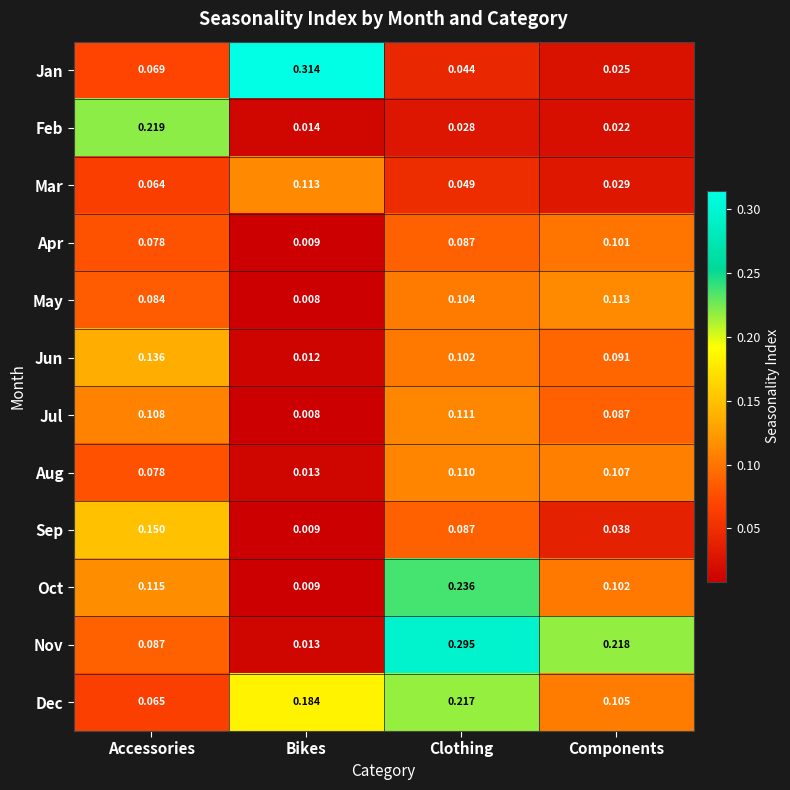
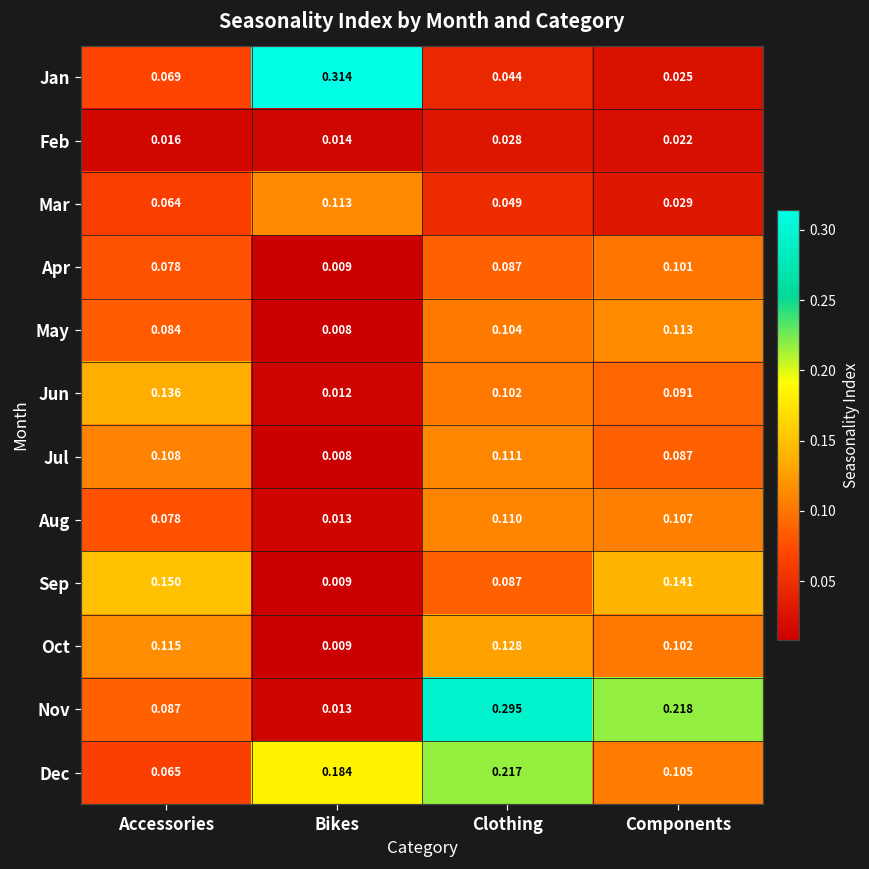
  {
    "Jan": {
      "Accessories": 0.069,
      "Bikes": 0.314,
      "Clothing": 0.044,
      "Components": 0.025
    },
    "Feb": {
-     "Accessories": 0.219,
+     "Accessories": 0.016,
      "Bikes": 0.014,
      "Clothing": 0.028,
      "Components": 0.022
    },
    "Mar": {
      "Accessories": 0.064,
      "Bikes": 0.113,
      "Clothing": 0.049,
      "Components": 0.029
    },
    "Apr": {
      "Accessories": 0.078,
      "Bikes": 0.009,
      "Clothing": 0.087,
      "Components": 0.101
    },
    "May": {
      "Accessories": 0.084,
      "Bikes": 0.008,
      "Clothing": 0.104,
      "Components": 0.113
    },
    "Jun": {
      "Accessories": 0.136,
      "Bikes": 0.012,
      "Clothing": 0.102,
      "Components": 0.091
    },
    "Jul": {
      "Accessories": 0.108,
      "Bikes": 0.008,
      "Clothing": 0.111,
      "Components": 0.087
    },
    "Aug": {
      "Accessories": 0.078,
      "Bikes": 0.013,
      "Clothing": 0.110,
      "Components": 0.107
    },
    "Sep": {
      "Accessories": 0.150,
      "Bikes": 0.009,
      "Clothing": 0.087,
-     "Components": 0.038
+     "Components": 0.141
    },
    "Oct": {
      "Accessories": 0.115,
      "Bikes": 0.009,
-     "Clothing": 0.236,
+     "Clothing": 0.128,
      "Components": 0.102
    },
    "Nov": {
      "Accessories": 0.087,
      "Bikes": 0.013,
      "Clothing": 0.295,
      "Components": 0.218
    },
    "Dec": {
      "Accessories": 0.065,
      "Bikes": 0.184,
      "Clothing": 0.217,
      "Components": 0.105
    }
  }
